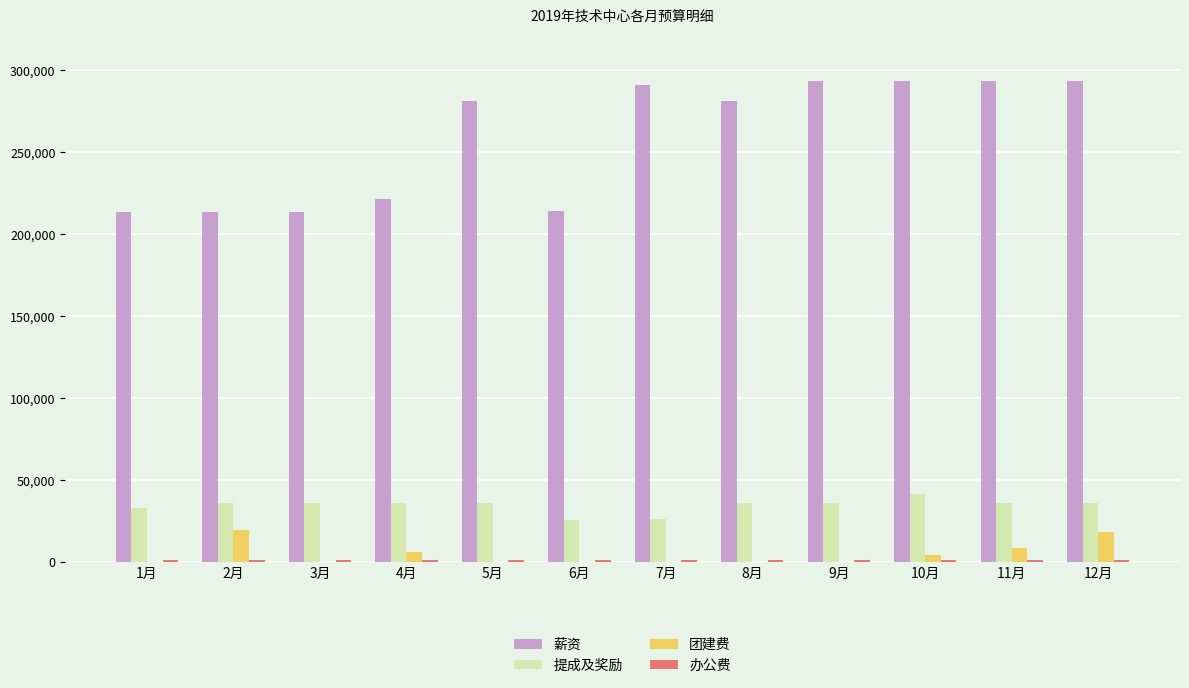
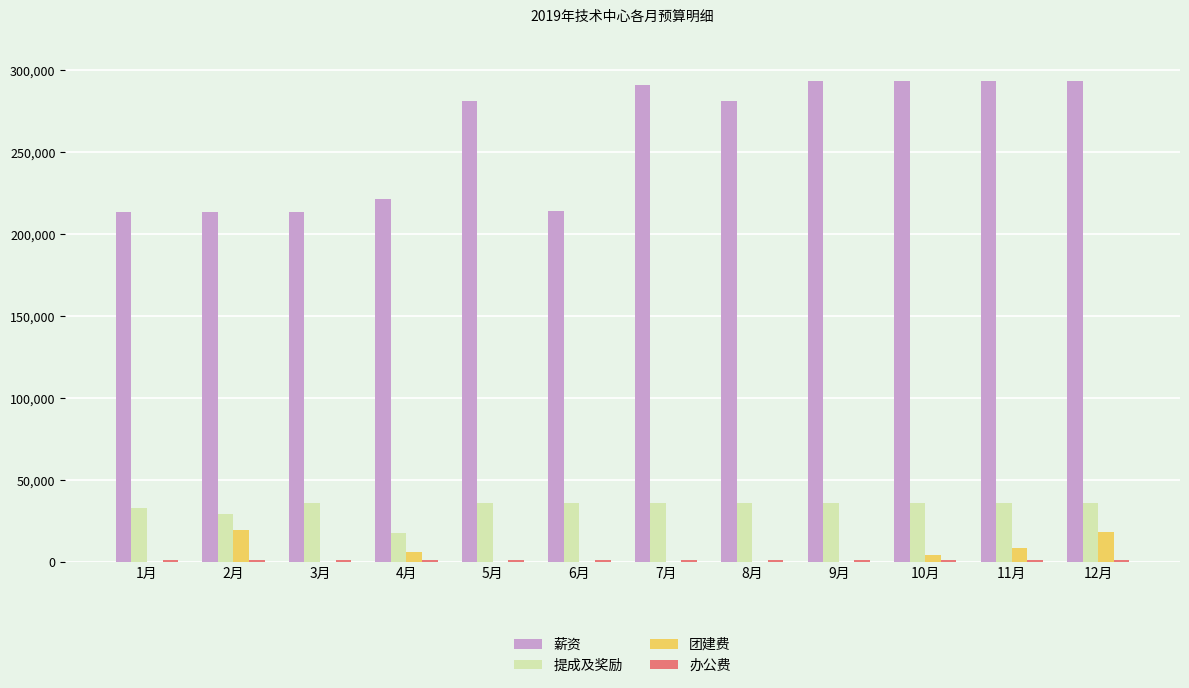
  {
    "薪资": {
      "1月": "213,000",
      "2月": "213,000",
      "3月": "213,000",
      "4月": "221,000",
      "5月": "281,000",
      "6月": "214,000",
      "7月": "291,000",
      "8月": "281,000",
      "9月": "293,000",
      "10月": "293,000",
      "11月": "293,000",
      "12月": "293,000"
    },
    "提成及奖励": {
      "1月": "33,000",
-     "2月": "36,000",
+     "2月": "29,000",
      "3月": "36,000",
-     "4月": "36,000",
+     "4月": "18,000",
      "5月": "36,000",
-     "6月": "26,000",
-     "7月": "27,000",
+     "6月": "36,000",
+     "7月": "36,000",
      "8月": "36,000",
      "9月": "36,000",
-     "10月": "42,000",
+     "10月": "36,000",
      "11月": "36,000",
      "12月": "36,000"
    },
    "团建费": {
      "1月": "0",
      "2月": "20,000",
      "3月": "0",
      "4月": "6,000",
      "5月": "0",
      "6月": "0",
      "7月": "0",
      "8月": "0",
      "9月": "0",
      "10月": "4,000",
      "11月": "8,000",
      "12月": "18,000"
    }
  }
